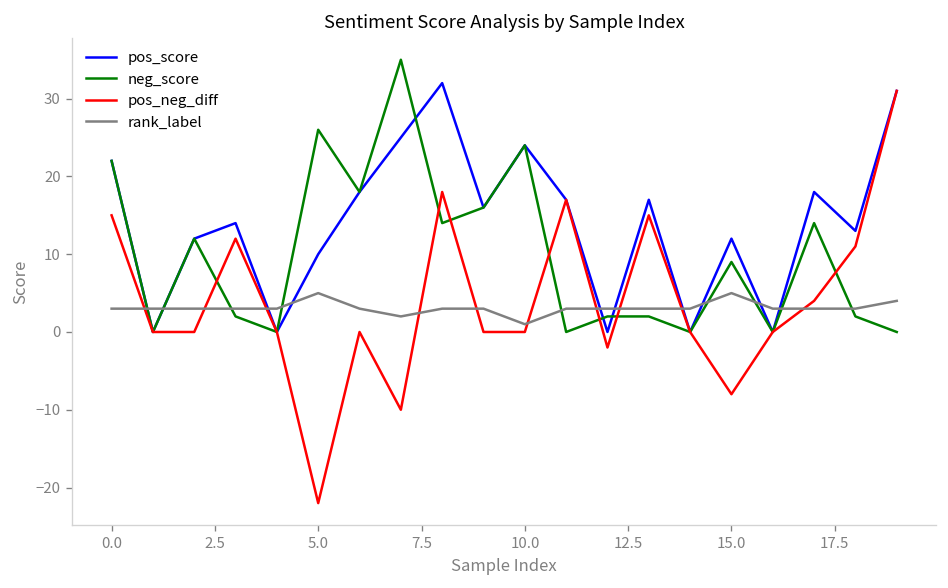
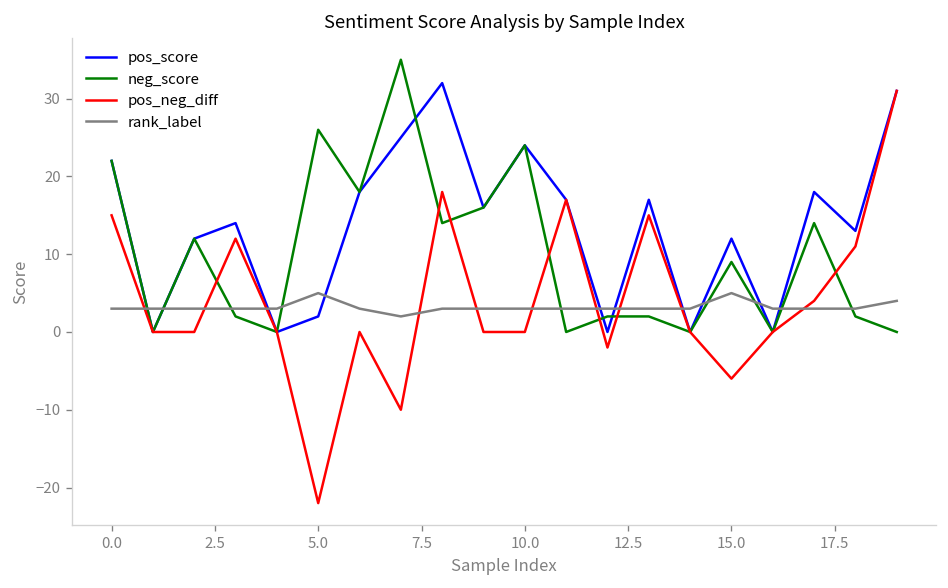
  {
    "pos_score": {
-     "5.0": 10,
+     "5.0": 2,
      "15.0": 12
    },
    "neg_score": {
      "5.0": 26,
      "15.0": 9
    },
    "pos_neg_diff": {
      "0.0": 15,
      "5.0": -22,
      "10.0": 0,
-     "15.0": -8
+     "15.0": -6
    },
    "rank_label": {
      "0.0": 3,
      "5.0": 5,
-     "10.0": 1,
+     "10.0": 3,
      "15.0": 5
    }
  }
